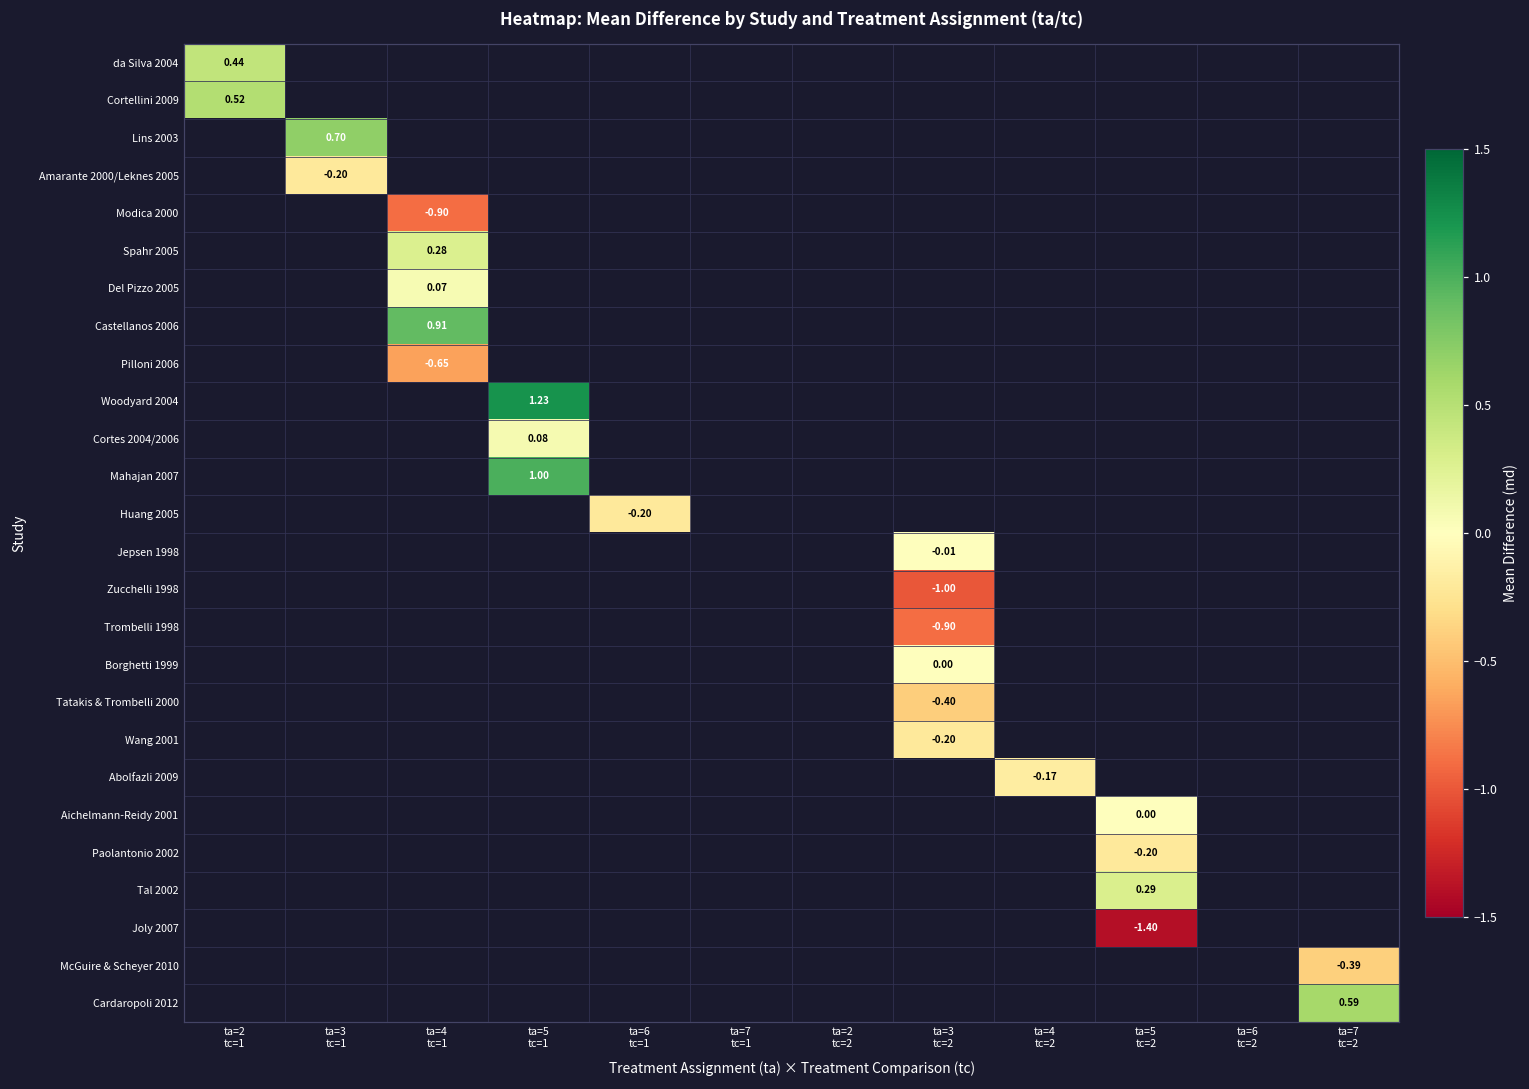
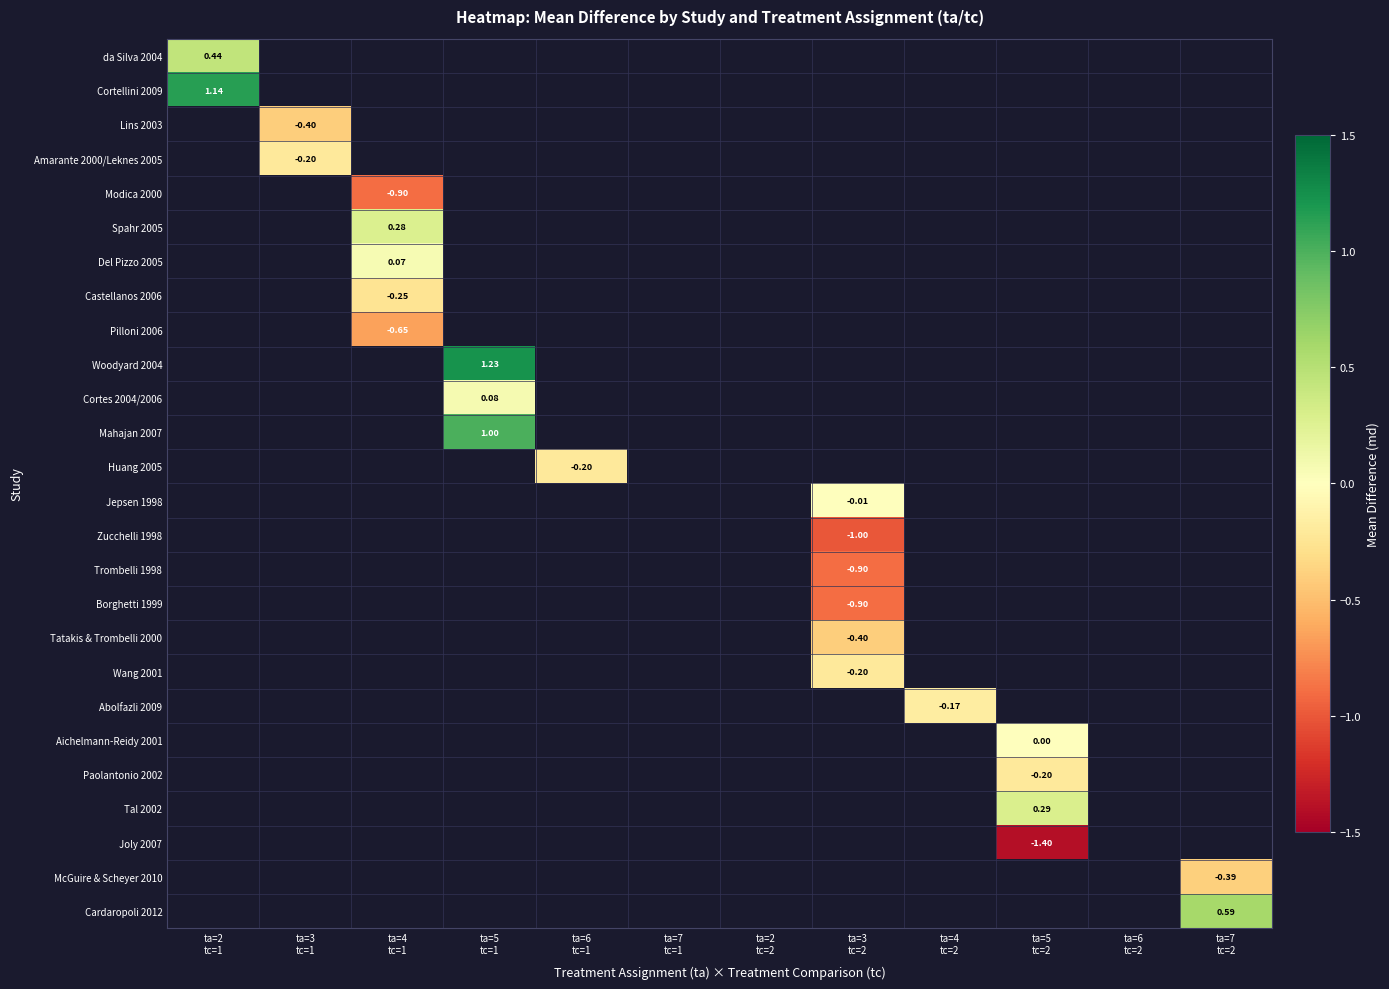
  {
    "da Silva 2004": {
      "ta=2 tc=1": 0.44
    },
    "Cortellini 2009": {
-     "ta=2 tc=1": 0.52
+     "ta=2 tc=1": 1.14
    },
    "Lins 2003": {
-     "ta=3 tc=1": 0.70
+     "ta=3 tc=1": -0.40
    },
    "Amarante 2000/Leknes 2005": {
      "ta=3 tc=1": -0.20
    },
    "Modica 2000": {
      "ta=4 tc=1": -0.90
    },
    "Spahr 2005": {
      "ta=4 tc=1": 0.28
    },
    "Del Pizzo 2005": {
      "ta=4 tc=1": 0.07
    },
    "Castellanos 2006": {
-     "ta=4 tc=1": 0.91
+     "ta=4 tc=1": -0.25
    },
    "Pilloni 2006": {
      "ta=4 tc=1": -0.65
    },
    "Woodyard 2004": {
      "ta=5 tc=1": 1.23
    },
    "Cortes 2004/2006": {
      "ta=5 tc=1": 0.08
    },
    "Mahajan 2007": {
      "ta=5 tc=1": 1.00
    },
    "Huang 2005": {
      "ta=6 tc=1": -0.20
    },
    "Jepsen 1998": {
      "ta=3 tc=2": -0.01
    },
    "Zucchelli 1998": {
      "ta=3 tc=2": -1.00
    },
    "Trombelli 1998": {
      "ta=3 tc=2": -0.90
    },
    "Borghetti 1999": {
-     "ta=3 tc=2": 0.00
+     "ta=3 tc=2": -0.90
    },
    "Tatakis & Trombelli 2000": {
      "ta=3 tc=2": -0.40
    },
    "Wang 2001": {
      "ta=3 tc=2": -0.20
    },
    "Abolfazli 2009": {
      "ta=4 tc=2": -0.17
    },
    "Aichelmann-Reidy 2001": {
      "ta=5 tc=2": 0.00
    },
    "Paolantonio 2002": {
      "ta=5 tc=2": -0.20
    },
    "Tal 2002": {
      "ta=5 tc=2": 0.29
    },
    "Joly 2007": {
      "ta=5 tc=2": -1.40
    },
    "McGuire & Scheyer 2010": {
      "ta=7 tc=2": -0.39
    },
    "Cardaropoli 2012": {
      "ta=7 tc=2": 0.59
    }
  }
